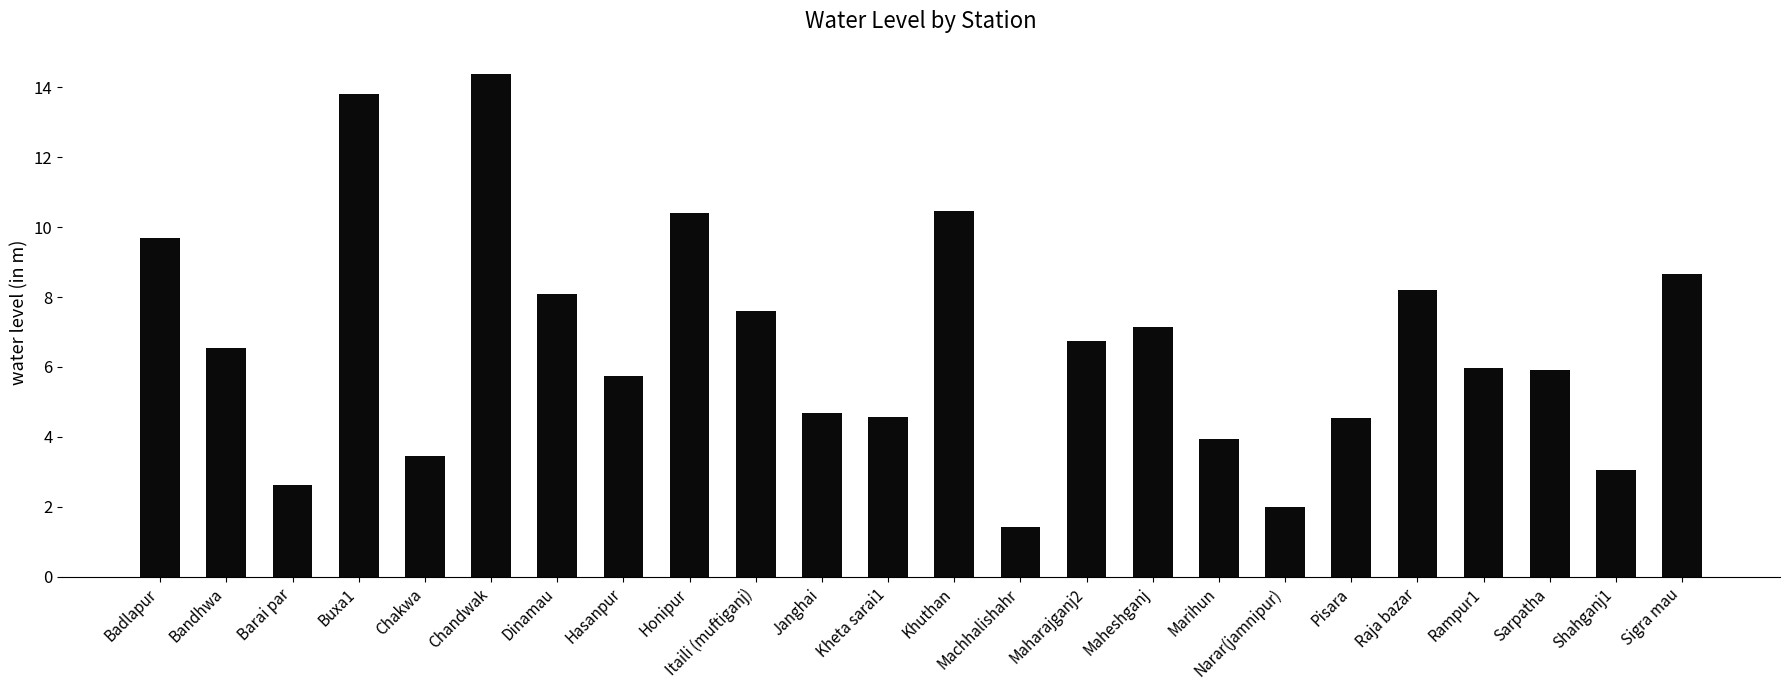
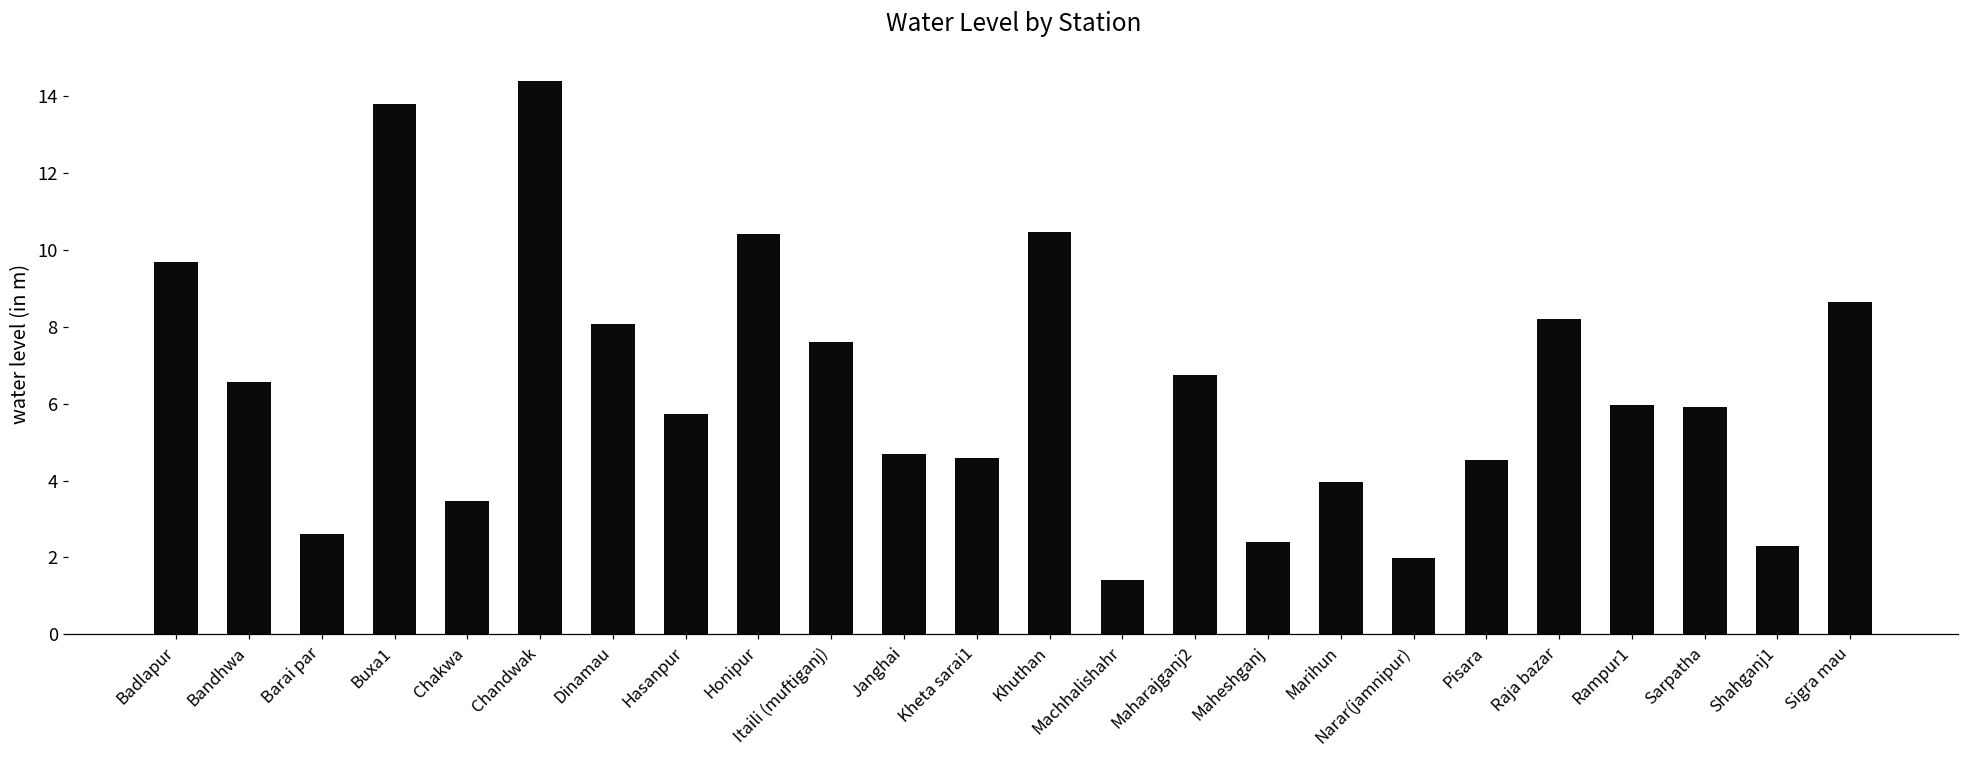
  {
    "Badlapur": 9.7,
    "Bandhwa": 6.6,
    "Barai par": 2.6,
    "Buxa1": 13.8,
    "Chakwa": 3.5,
    "Chandwak": 14.4,
    "Dinamau": 8.1,
    "Hasanpur": 5.7,
    "Honipur": 10.4,
    "Itaili (muftiganj)": 7.6,
    "Janghai": 4.7,
    "Kheta sarai1": 4.6,
    "Khuthan": 10.5,
    "Machhalishahr": 1.4,
    "Maharajganj2": 6.8,
-   "Maheshganj": 7.1,
+   "Maheshganj": 2.4,
    "Marihun": 4.0,
    "Narar(jamnipur)": 2.0,
    "Pisara": 4.5,
    "Raja bazar": 8.2,
    "Rampur1": 6.0,
    "Sarpatha": 5.9,
-   "Shahganj1": 3.1,
+   "Shahganj1": 2.3,
    "Sigra mau": 8.7
  }
